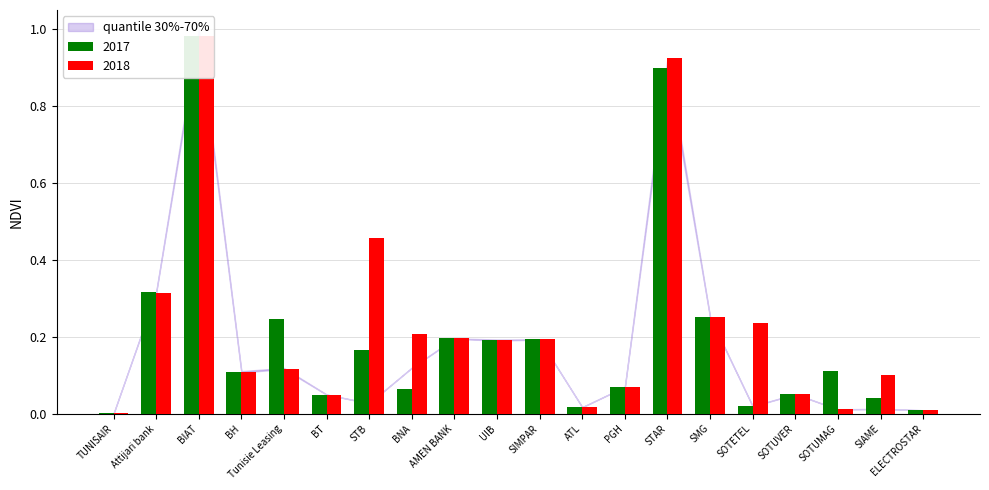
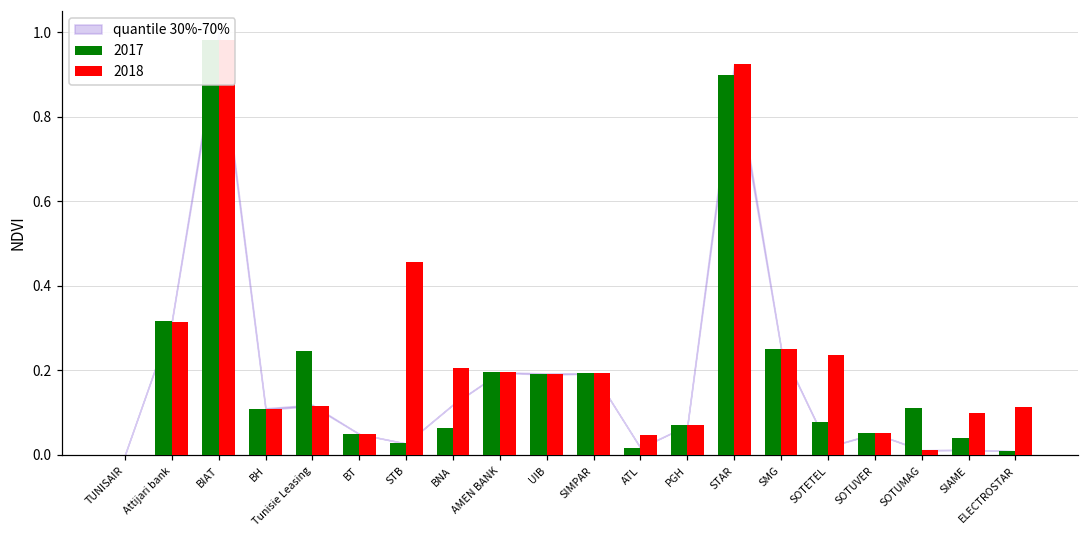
  {
    "2017": {
      "Attijari bank": 0.32,
      "BH": 0.11,
      "Tunisie Leasing": 0.24,
      "BT": 0.05,
-     "STB": 0.17,
+     "STB": 0.03,
      "BNA": 0.06,
      "AMEN BANK": 0.20,
      "UIB": 0.19,
      "SIMPAR": 0.19,
      "ATL": 0.02,
      "PGH": 0.07,
      "STAR": 0.90,
      "SMG": 0.25,
-     "SOTETEL": 0.02,
+     "SOTETEL": 0.08,
      "SOTUVER": 0.05,
      "SOTUMAG": 0.11,
      "SIAME": 0.04,
      "ELECTROSTAR": 0.01
    },
    "2018": {
      "Attijari bank": 0.31,
      "BH": 0.11,
      "Tunisie Leasing": 0.12,
      "BT": 0.05,
      "STB": 0.46,
      "BNA": 0.21,
      "AMEN BANK": 0.20,
      "UIB": 0.19,
      "SIMPAR": 0.19,
-     "ATL": 0.02,
+     "ATL": 0.05,
      "PGH": 0.07,
      "STAR": 0.93,
      "SMG": 0.25,
      "SOTETEL": 0.24,
      "SOTUVER": 0.05,
      "SOTUMAG": 0.01,
      "SIAME": 0.10,
-     "ELECTROSTAR": 0.01
+     "ELECTROSTAR": 0.11
    }
  }
